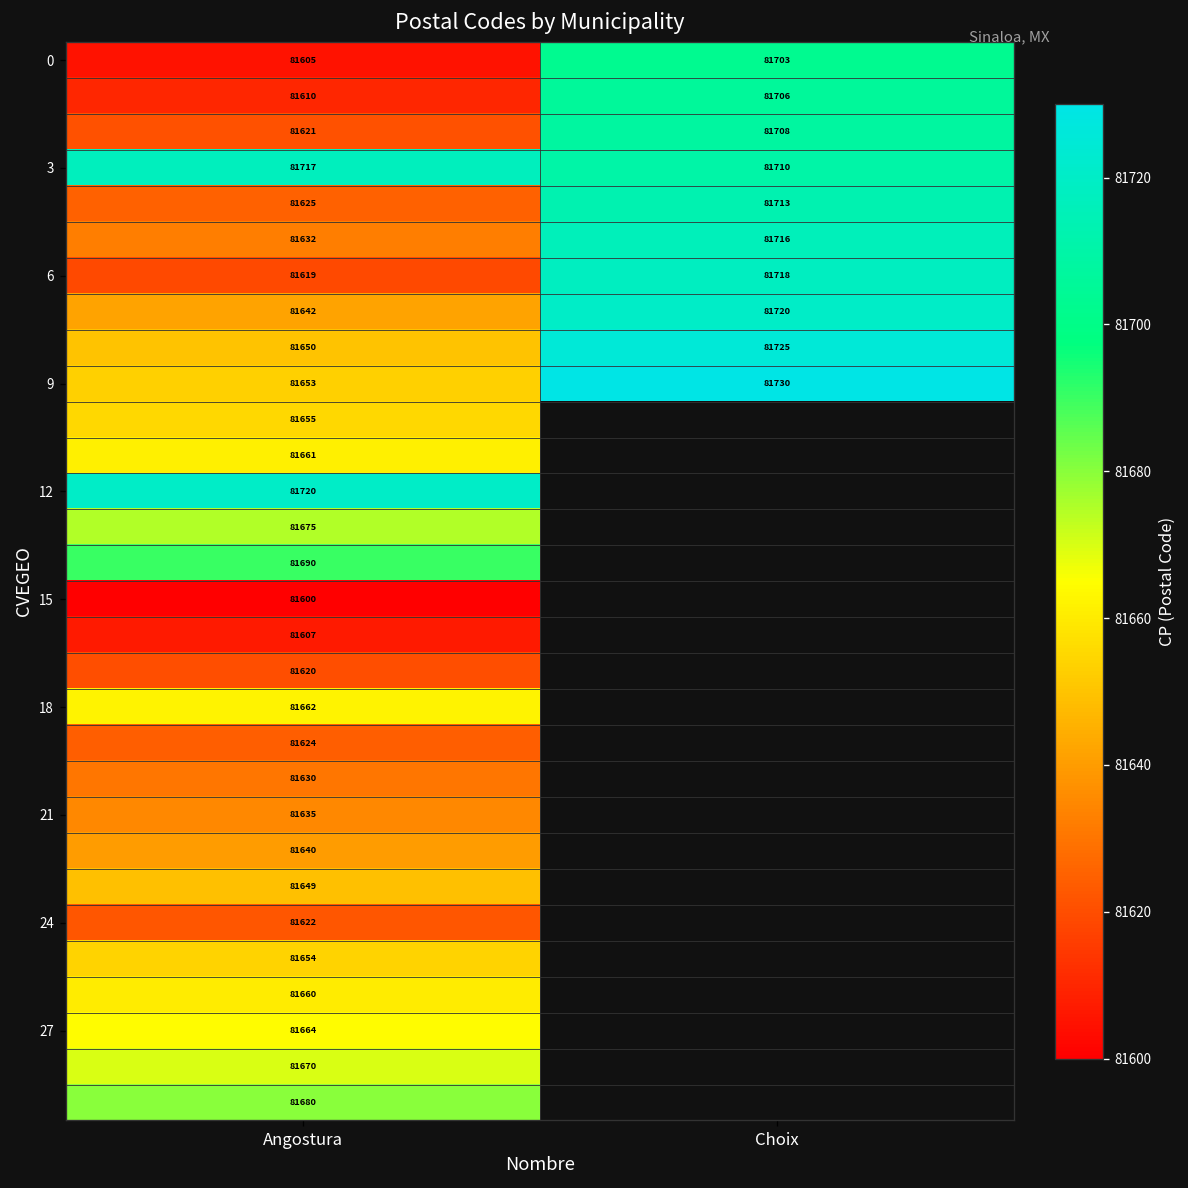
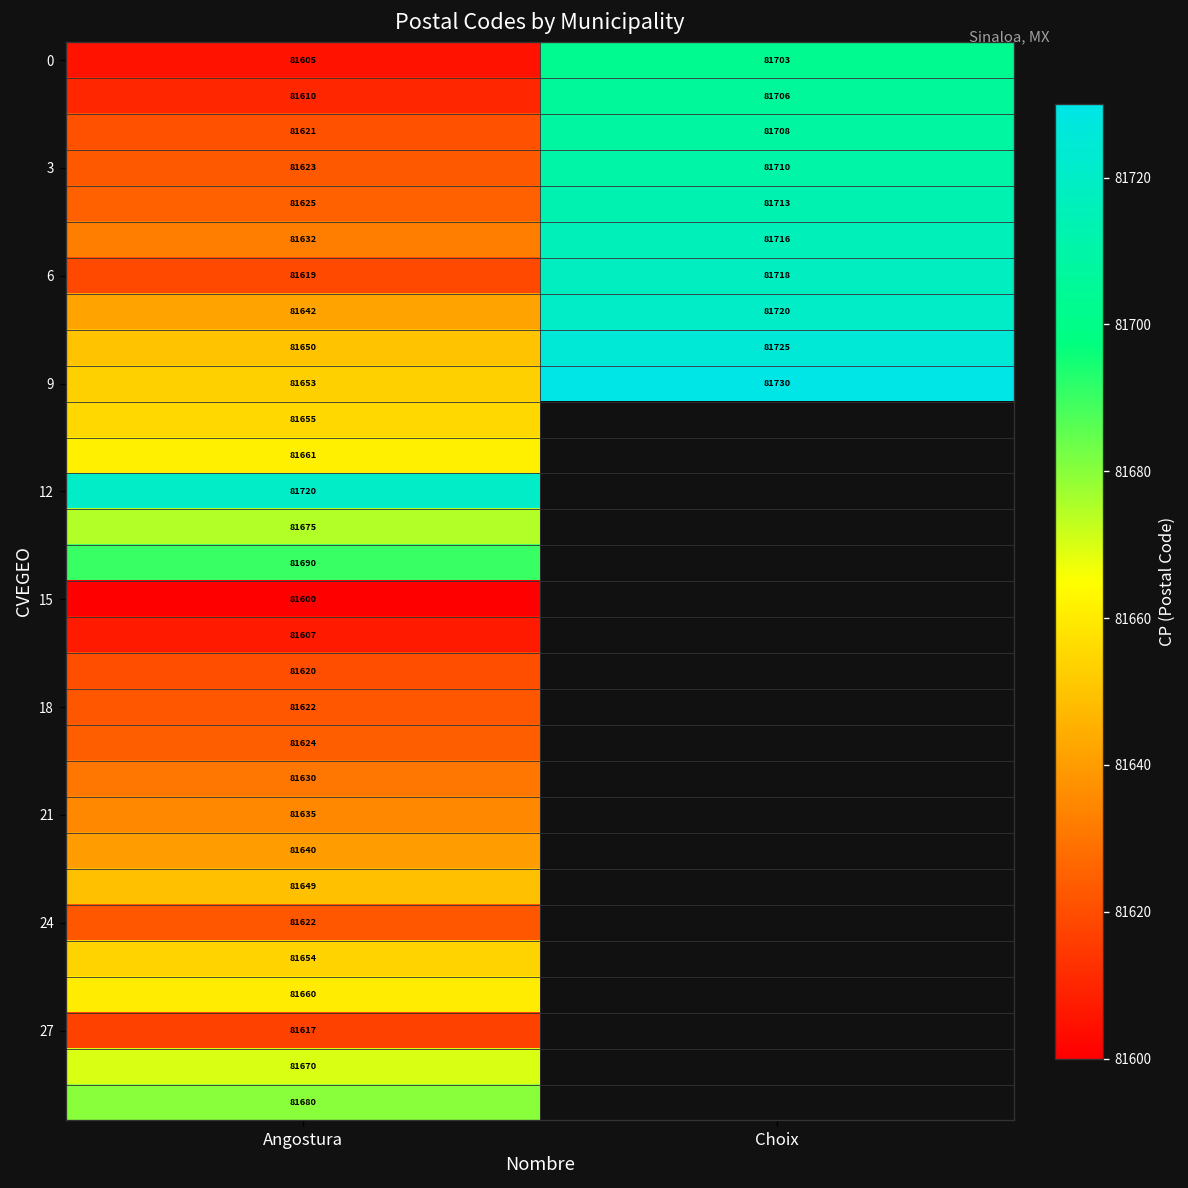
  {
    "0": {
      "Angostura": 81605,
      "Choix": 81703
    },
    "3": {
-     "Angostura": 81717,
+     "Angostura": 81623,
      "Choix": 81710
    },
    "6": {
      "Angostura": 81619,
      "Choix": 81718
    },
    "9": {
      "Angostura": 81653,
      "Choix": 81730
    },
    "12": {
      "Angostura": 81720
    },
    "15": {
      "Angostura": 81600
    },
    "18": {
-     "Angostura": 81662
+     "Angostura": 81622
    },
    "21": {
      "Angostura": 81635
    },
    "24": {
      "Angostura": 81622
    },
    "27": {
-     "Angostura": 81664
+     "Angostura": 81617
    }
  }
